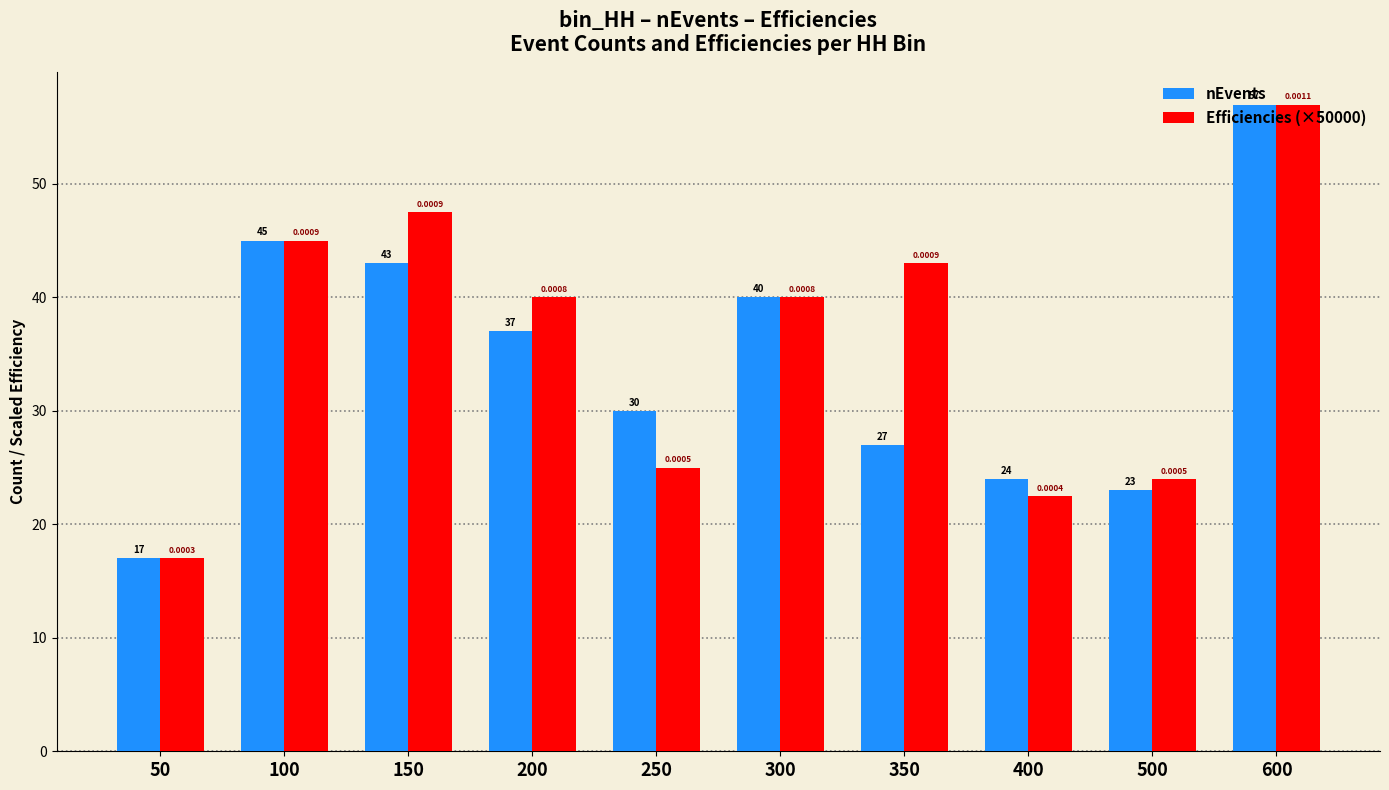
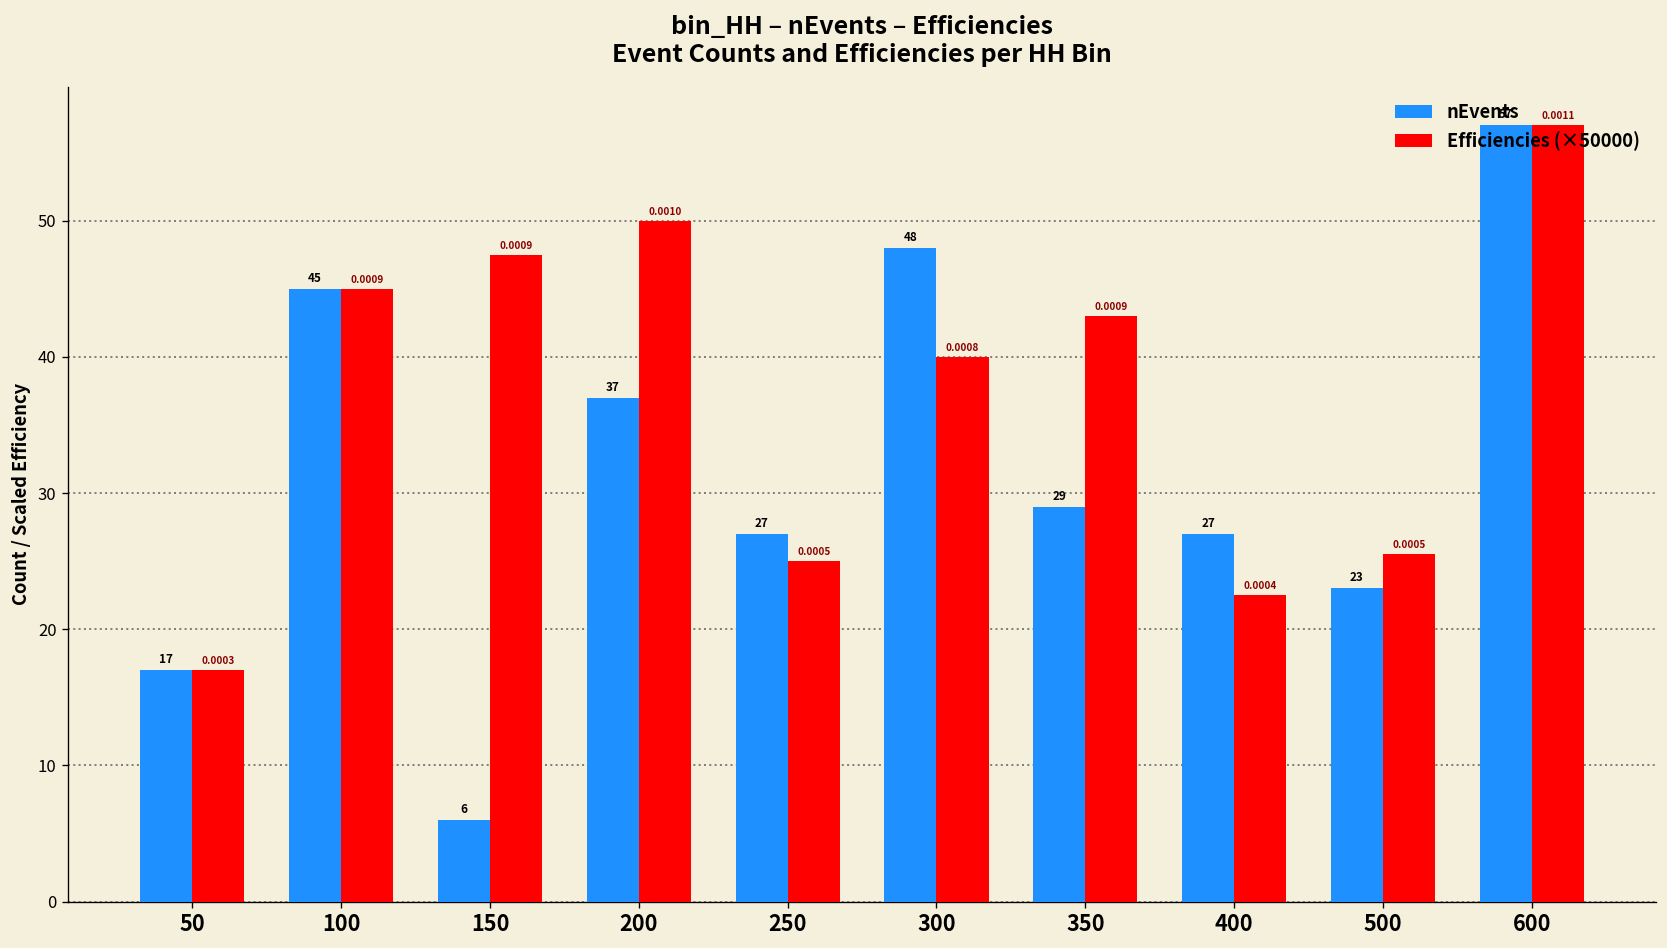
  {
    "nEvents": {
      "50": 17,
      "100": 45,
-     "150": 43,
+     "150": 6,
      "200": 37,
-     "250": 30,
-     "300": 40,
-     "350": 27,
-     "400": 24,
+     "250": 27,
+     "300": 48,
+     "350": 29,
+     "400": 27,
      "500": 23,
      "600": 57
    },
    "Efficiencies (×50000)": {
-     "200": 0.0008,
-     "500": 24.0
+     "200": 0.0010,
+     "500": 25.5
    }
  }
